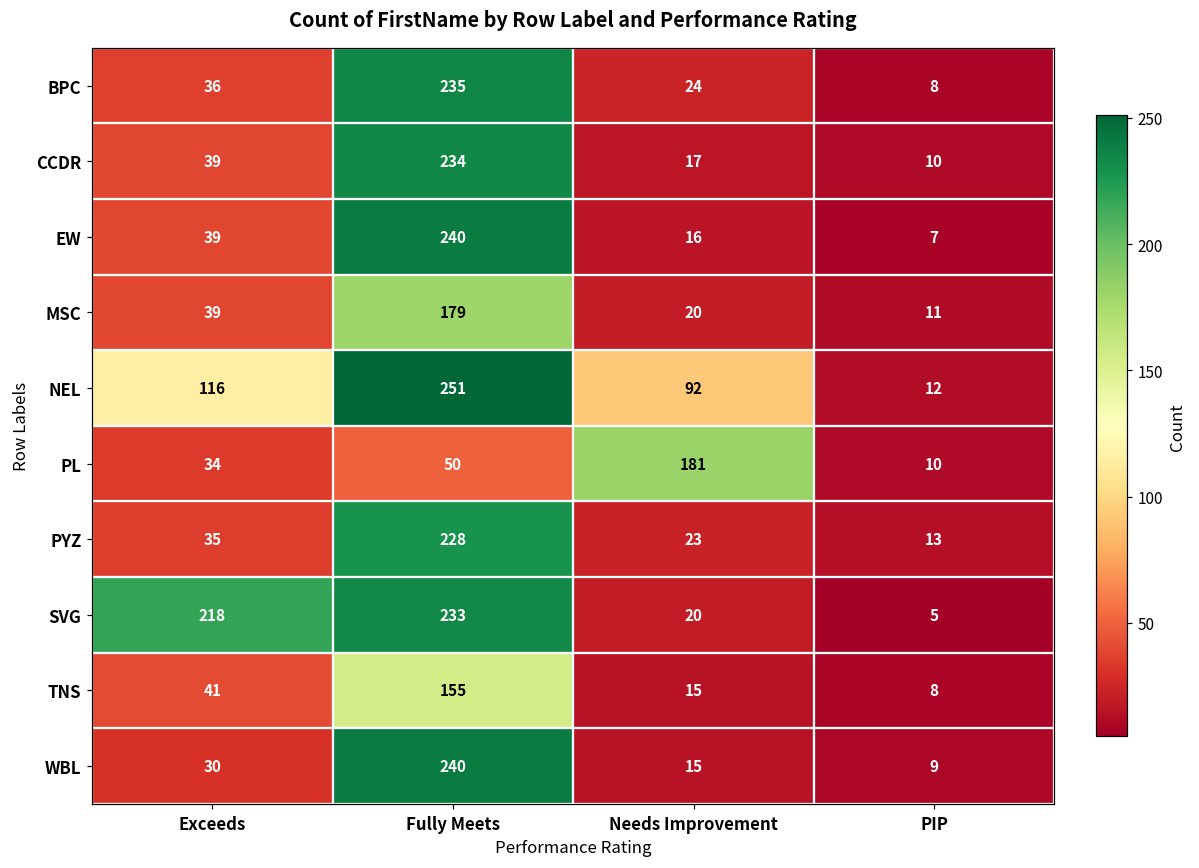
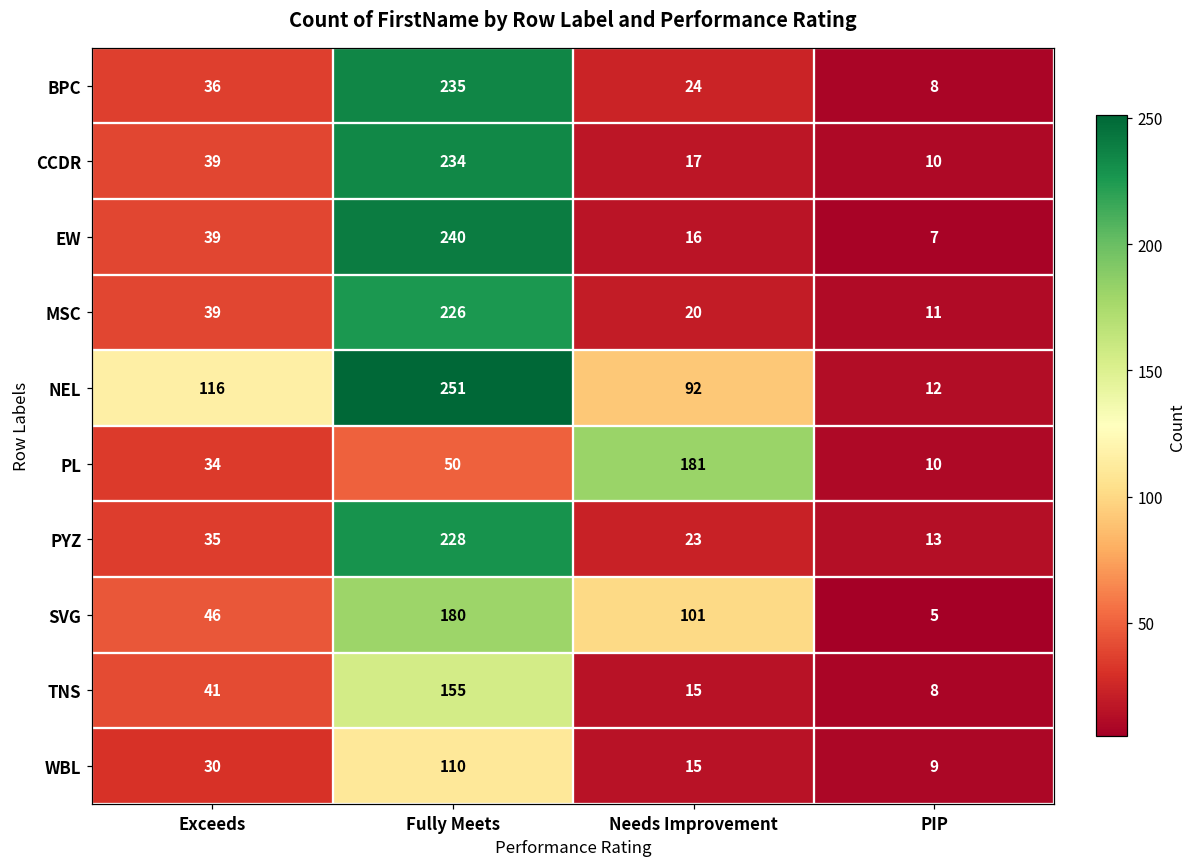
  {
    "BPC": {
      "Exceeds": 36,
      "Fully Meets": 235,
      "Needs Improvement": 24,
      "PIP": 8
    },
    "CCDR": {
      "Exceeds": 39,
      "Fully Meets": 234,
      "Needs Improvement": 17,
      "PIP": 10
    },
    "EW": {
      "Exceeds": 39,
      "Fully Meets": 240,
      "Needs Improvement": 16,
      "PIP": 7
    },
    "MSC": {
      "Exceeds": 39,
-     "Fully Meets": 179,
+     "Fully Meets": 226,
      "Needs Improvement": 20,
      "PIP": 11
    },
    "NEL": {
      "Exceeds": 116,
      "Fully Meets": 251,
      "Needs Improvement": 92,
      "PIP": 12
    },
    "PL": {
      "Exceeds": 34,
      "Fully Meets": 50,
      "Needs Improvement": 181,
      "PIP": 10
    },
    "PYZ": {
      "Exceeds": 35,
      "Fully Meets": 228,
      "Needs Improvement": 23,
      "PIP": 13
    },
    "SVG": {
-     "Exceeds": 218,
-     "Fully Meets": 233,
-     "Needs Improvement": 20,
+     "Exceeds": 46,
+     "Fully Meets": 180,
+     "Needs Improvement": 101,
      "PIP": 5
    },
    "TNS": {
      "Exceeds": 41,
      "Fully Meets": 155,
      "Needs Improvement": 15,
      "PIP": 8
    },
    "WBL": {
      "Exceeds": 30,
-     "Fully Meets": 240,
+     "Fully Meets": 110,
      "Needs Improvement": 15,
      "PIP": 9
    }
  }
